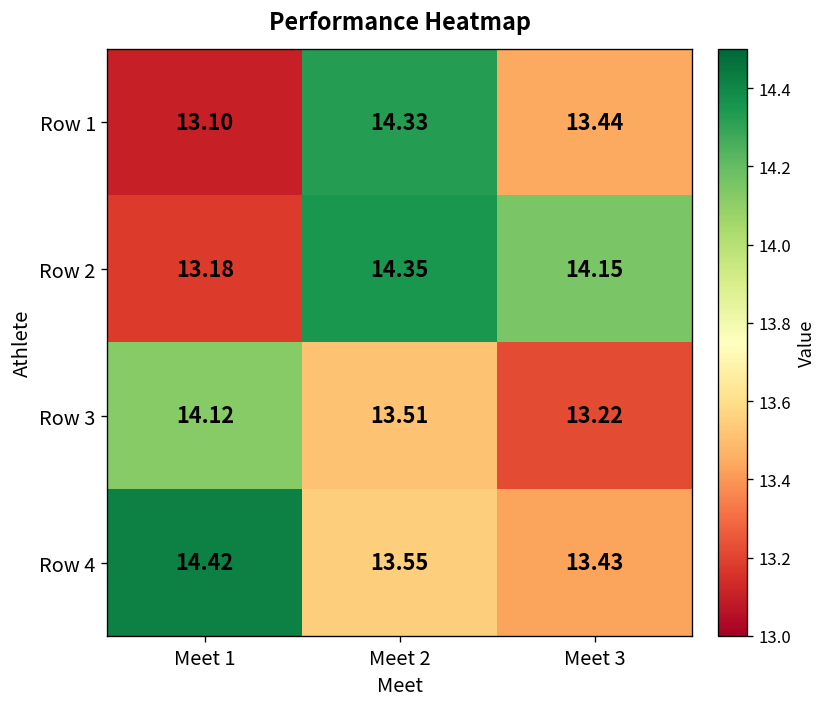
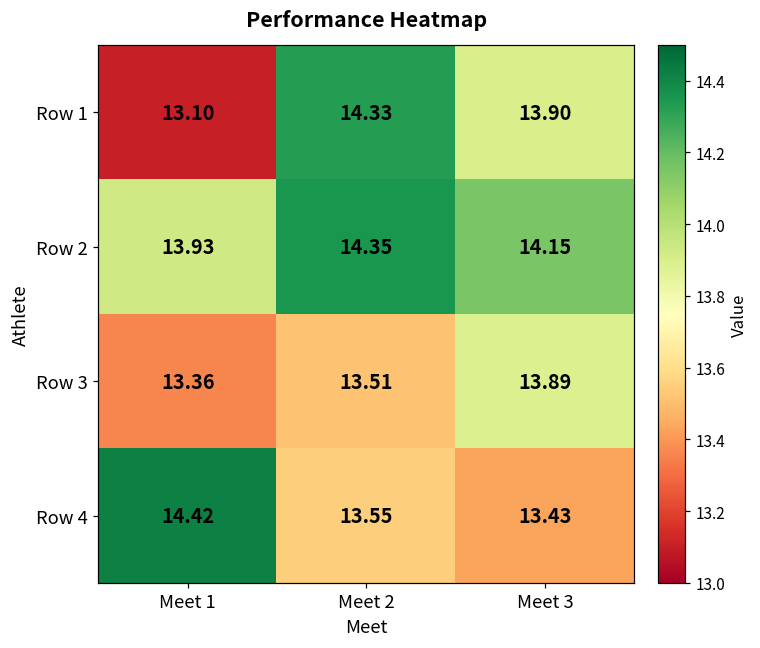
  {
    "Row 1": {
      "Meet 1": 13.10,
      "Meet 2": 14.33,
-     "Meet 3": 13.44
+     "Meet 3": 13.90
    },
    "Row 2": {
-     "Meet 1": 13.18,
+     "Meet 1": 13.93,
      "Meet 2": 14.35,
      "Meet 3": 14.15
    },
    "Row 3": {
-     "Meet 1": 14.12,
+     "Meet 1": 13.36,
      "Meet 2": 13.51,
-     "Meet 3": 13.22
+     "Meet 3": 13.89
    },
    "Row 4": {
      "Meet 1": 14.42,
      "Meet 2": 13.55,
      "Meet 3": 13.43
    }
  }
